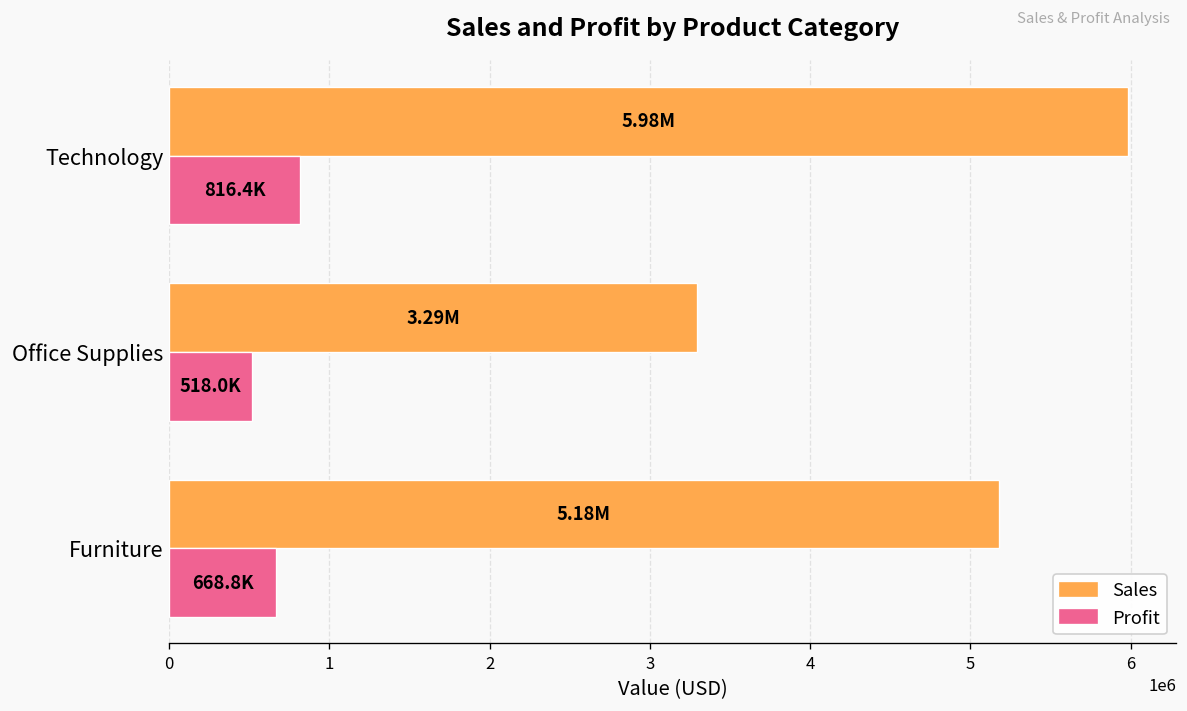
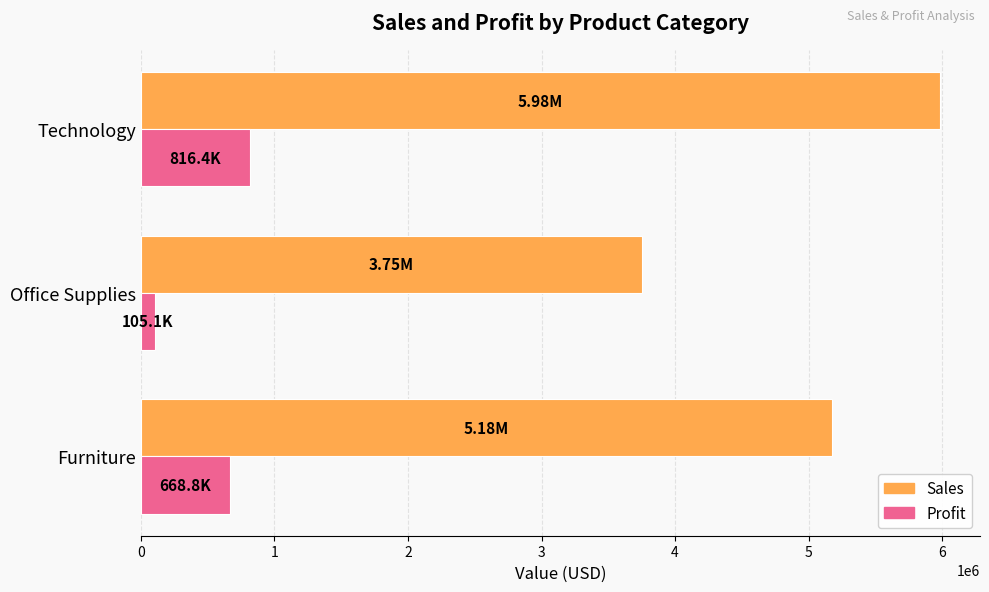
  {
    "Sales": {
      "Technology": "5.98M",
-     "Office Supplies": "3.29M",
+     "Office Supplies": "3.75M",
      "Furniture": "5.18M"
    },
    "Profit": {
      "Technology": "816.4K",
-     "Office Supplies": "518.0K",
+     "Office Supplies": "105.1K",
      "Furniture": "668.8K"
    }
  }
